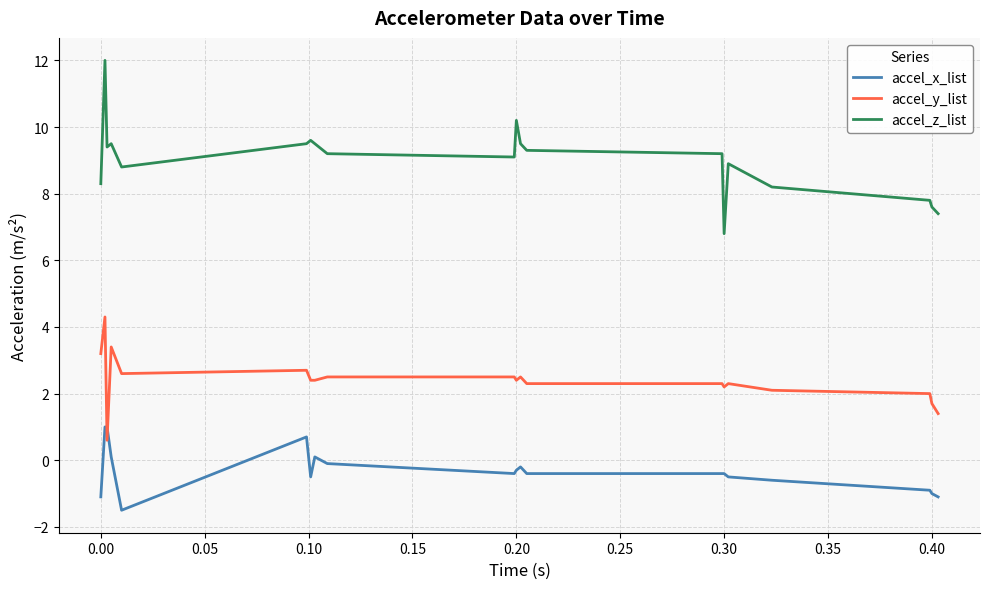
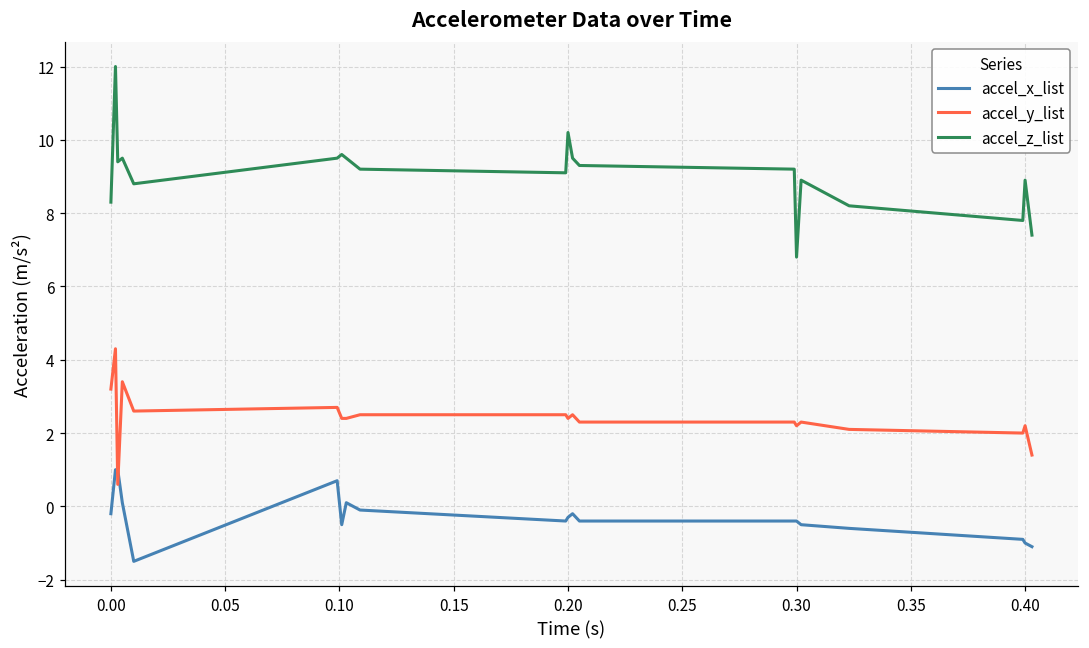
  {
    "accel_x_list": {
-     "0.00": -1.1,
+     "0.00": -0.2,
      "0.20": -0.3,
      "0.30": -0.4,
      "0.40": -1.0
    },
    "accel_y_list": {
      "0.00": 3.2,
      "0.20": 2.4,
      "0.30": 2.2,
-     "0.40": 1.7
+     "0.40": 2.2
    },
    "accel_z_list": {
      "0.00": 8.3,
      "0.20": 10.2,
      "0.30": 6.8,
-     "0.40": 7.6
+     "0.40": 8.9
    }
  }
